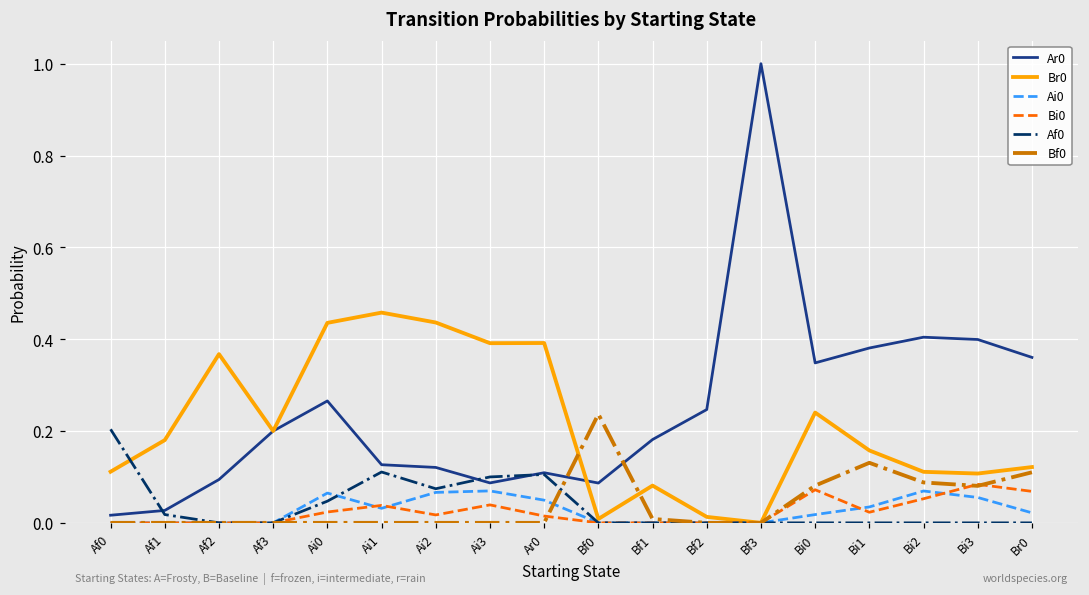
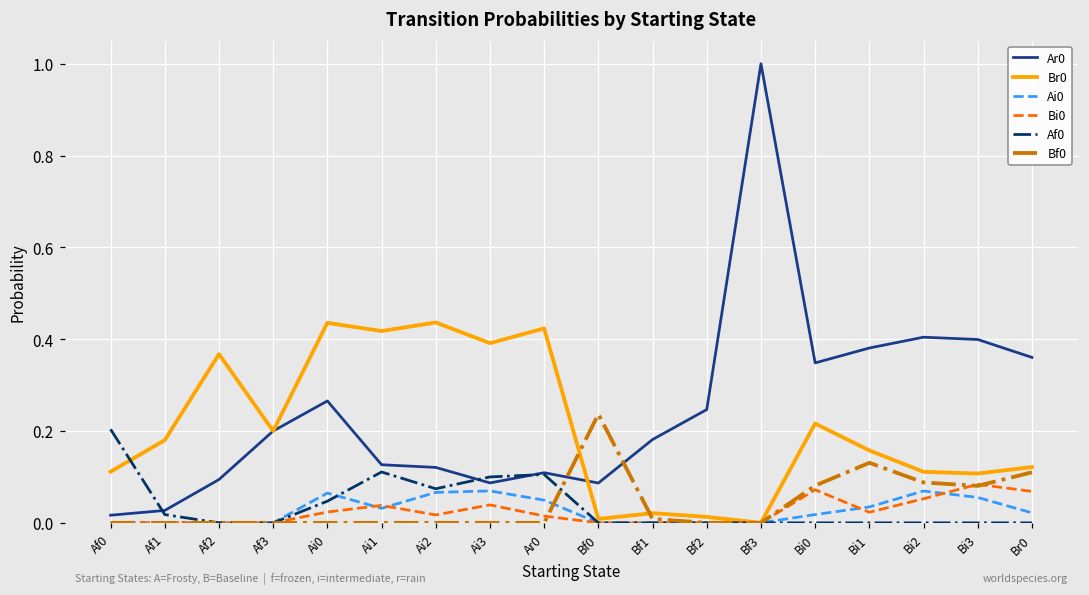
  {
    "Br0": {
      "Af0": 0.11,
      "Af1": 0.18,
      "Af2": 0.37,
      "Ai0": 0.44,
-     "Ai1": 0.46,
+     "Ai1": 0.42,
      "Ai2": 0.44,
      "Ai3": 0.39,
-     "Ar0": 0.39,
+     "Ar0": 0.42,
      "Bf0": 0.01,
-     "Bf1": 0.08,
+     "Bf1": 0.02,
      "Bf2": 0.01,
-     "Bi0": 0.24,
+     "Bi0": 0.22,
      "Bi1": 0.16,
      "Bi2": 0.11,
      "Bi3": 0.11,
      "Br0": 0.12
    },
    "Ai0": {
      "Ai0": 0.06,
      "Ai1": 0.03,
      "Ai2": 0.07,
      "Ai3": 0.07,
      "Ar0": 0.05,
      "Bi0": 0.02,
      "Bi1": 0.03,
      "Bi2": 0.07,
      "Bi3": 0.06,
      "Br0": 0.02
    }
  }
